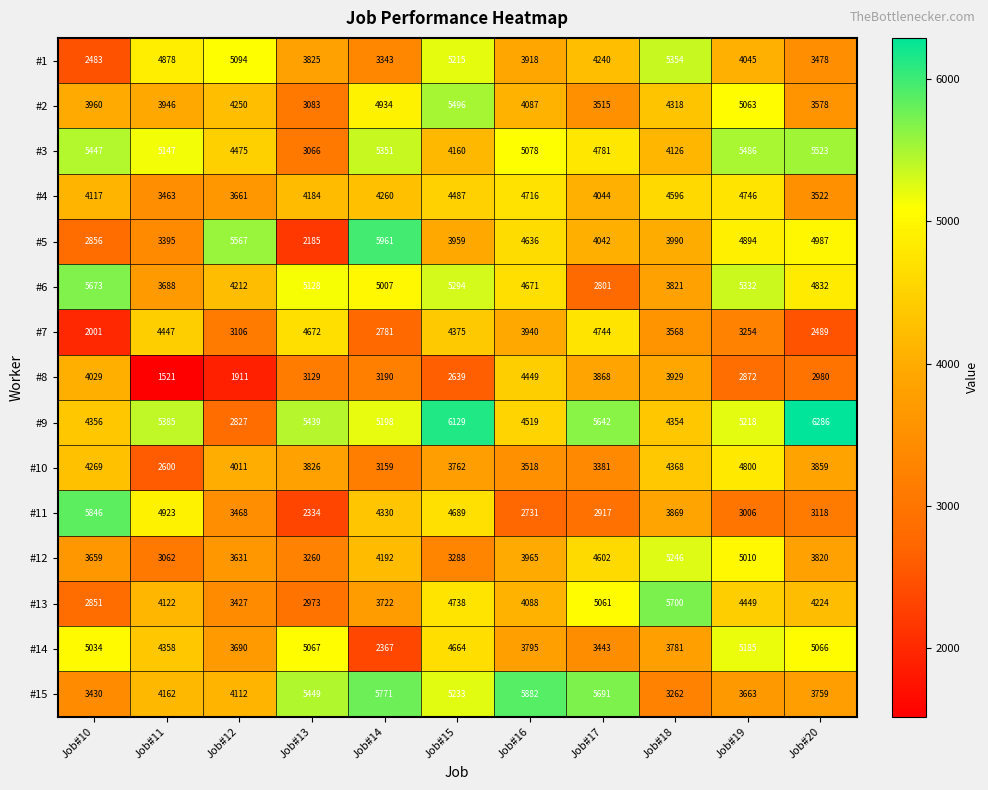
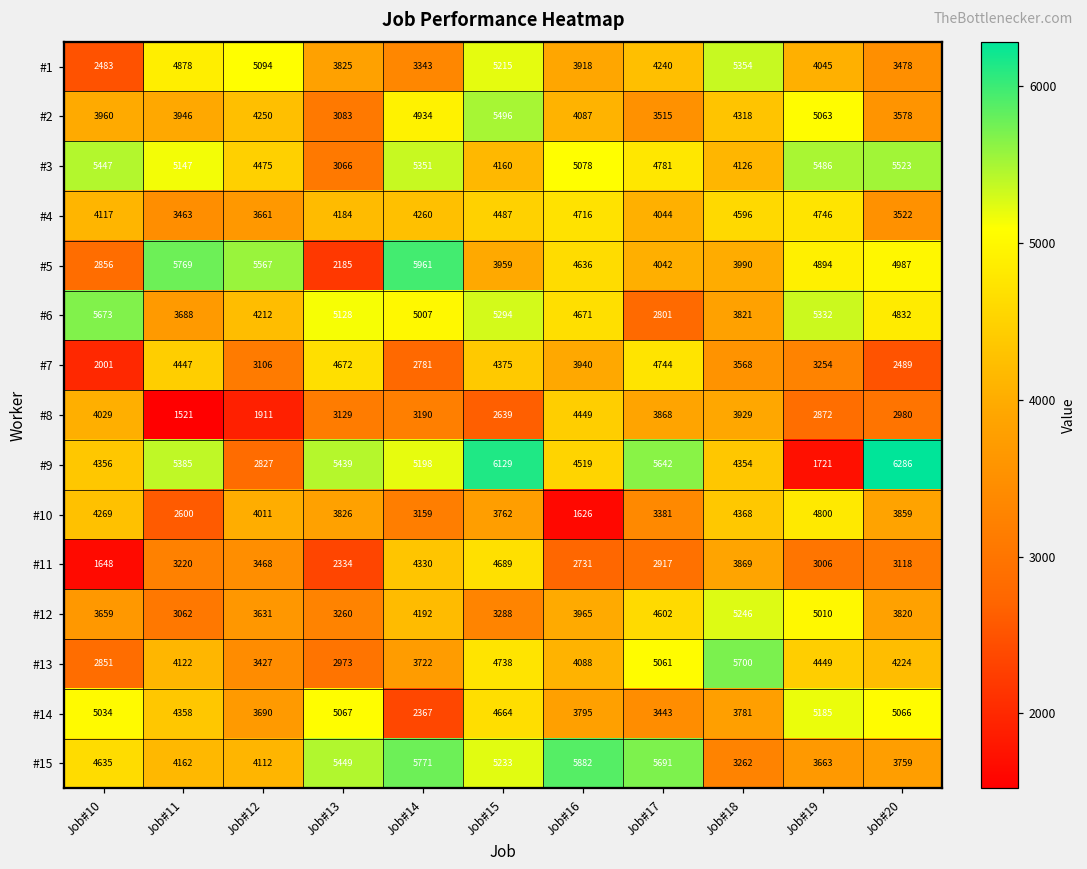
  {
    "#1": {
      "Job#10": 2483,
      "Job#11": 4878,
      "Job#12": 5094,
      "Job#13": 3825,
      "Job#14": 3343,
      "Job#15": 5215,
      "Job#16": 3918,
      "Job#17": 4240,
      "Job#18": 5354,
      "Job#19": 4045,
      "Job#20": 3478
    },
    "#2": {
      "Job#10": 3960,
      "Job#11": 3946,
      "Job#12": 4250,
      "Job#13": 3083,
      "Job#14": 4934,
      "Job#15": 5496,
      "Job#16": 4087,
      "Job#17": 3515,
      "Job#18": 4318,
      "Job#19": 5063,
      "Job#20": 3578
    },
    "#3": {
      "Job#10": 5447,
      "Job#11": 5147,
      "Job#12": 4475,
      "Job#13": 3066,
      "Job#14": 5351,
      "Job#15": 4160,
      "Job#16": 5078,
      "Job#17": 4781,
      "Job#18": 4126,
      "Job#19": 5486,
      "Job#20": 5523
    },
    "#4": {
      "Job#10": 4117,
      "Job#11": 3463,
      "Job#12": 3661,
      "Job#13": 4184,
      "Job#14": 4260,
      "Job#15": 4487,
      "Job#16": 4716,
      "Job#17": 4044,
      "Job#18": 4596,
      "Job#19": 4746,
      "Job#20": 3522
    },
    "#5": {
      "Job#10": 2856,
-     "Job#11": 3395,
+     "Job#11": 5769,
      "Job#12": 5567,
      "Job#13": 2185,
      "Job#14": 5961,
      "Job#15": 3959,
      "Job#16": 4636,
      "Job#17": 4042,
      "Job#18": 3990,
      "Job#19": 4894,
      "Job#20": 4987
    },
    "#6": {
      "Job#10": 5673,
      "Job#11": 3688,
      "Job#12": 4212,
      "Job#13": 5128,
      "Job#14": 5007,
      "Job#15": 5294,
      "Job#16": 4671,
      "Job#17": 2801,
      "Job#18": 3821,
      "Job#19": 5332,
      "Job#20": 4832
    },
    "#7": {
      "Job#10": 2001,
      "Job#11": 4447,
      "Job#12": 3106,
      "Job#13": 4672,
      "Job#14": 2781,
      "Job#15": 4375,
      "Job#16": 3940,
      "Job#17": 4744,
      "Job#18": 3568,
      "Job#19": 3254,
      "Job#20": 2489
    },
    "#8": {
      "Job#10": 4029,
      "Job#11": 1521,
      "Job#12": 1911,
      "Job#13": 3129,
      "Job#14": 3190,
      "Job#15": 2639,
      "Job#16": 4449,
      "Job#17": 3868,
      "Job#18": 3929,
      "Job#19": 2872,
      "Job#20": 2980
    },
    "#9": {
      "Job#10": 4356,
      "Job#11": 5385,
      "Job#12": 2827,
      "Job#13": 5439,
      "Job#14": 5198,
      "Job#15": 6129,
      "Job#16": 4519,
      "Job#17": 5642,
      "Job#18": 4354,
-     "Job#19": 5218,
+     "Job#19": 1721,
      "Job#20": 6286
    },
    "#10": {
      "Job#10": 4269,
      "Job#11": 2600,
      "Job#12": 4011,
      "Job#13": 3826,
      "Job#14": 3159,
      "Job#15": 3762,
-     "Job#16": 3518,
+     "Job#16": 1626,
      "Job#17": 3381,
      "Job#18": 4368,
      "Job#19": 4800,
      "Job#20": 3859
    },
    "#11": {
-     "Job#10": 5846,
-     "Job#11": 4923,
+     "Job#10": 1648,
+     "Job#11": 3220,
      "Job#12": 3468,
      "Job#13": 2334,
      "Job#14": 4330,
      "Job#15": 4689,
      "Job#16": 2731,
      "Job#17": 2917,
      "Job#18": 3869,
      "Job#19": 3006,
      "Job#20": 3118
    },
    "#12": {
      "Job#10": 3659,
      "Job#11": 3062,
      "Job#12": 3631,
      "Job#13": 3260,
      "Job#14": 4192,
      "Job#15": 3288,
      "Job#16": 3965,
      "Job#17": 4602,
      "Job#18": 5246,
      "Job#19": 5010,
      "Job#20": 3820
    },
    "#13": {
      "Job#10": 2851,
      "Job#11": 4122,
      "Job#12": 3427,
      "Job#13": 2973,
      "Job#14": 3722,
      "Job#15": 4738,
      "Job#16": 4088,
      "Job#17": 5061,
      "Job#18": 5700,
      "Job#19": 4449,
      "Job#20": 4224
    },
    "#14": {
      "Job#10": 5034,
      "Job#11": 4358,
      "Job#12": 3690,
      "Job#13": 5067,
      "Job#14": 2367,
      "Job#15": 4664,
      "Job#16": 3795,
      "Job#17": 3443,
      "Job#18": 3781,
      "Job#19": 5185,
      "Job#20": 5066
    },
    "#15": {
-     "Job#10": 3430,
+     "Job#10": 4635,
      "Job#11": 4162,
      "Job#12": 4112,
      "Job#13": 5449,
      "Job#14": 5771,
      "Job#15": 5233,
      "Job#16": 5882,
      "Job#17": 5691,
      "Job#18": 3262,
      "Job#19": 3663,
      "Job#20": 3759
    }
  }
